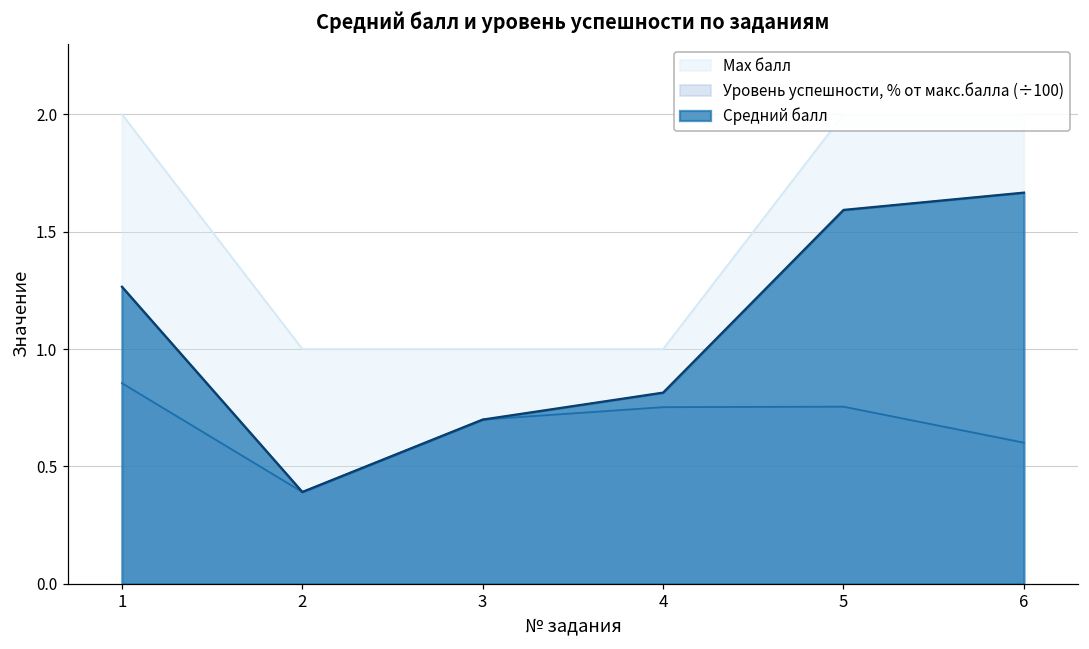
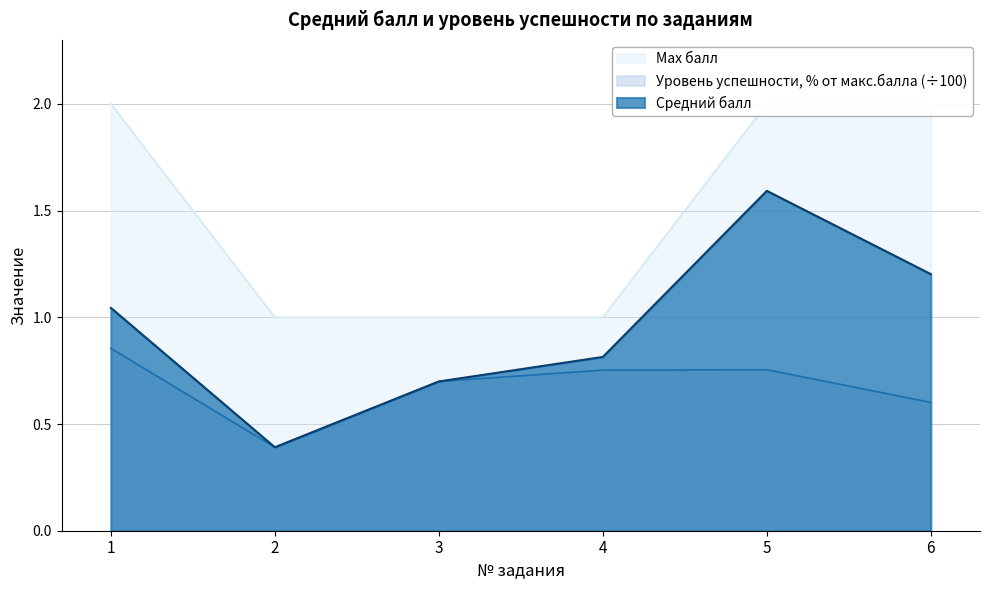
  {
    "Средний балл": {
-     "1": 1.27,
+     "1": 1.04,
      "4": 0.81,
      "5": 1.59,
-     "6": 1.67
+     "6": 1.20
    }
  }
